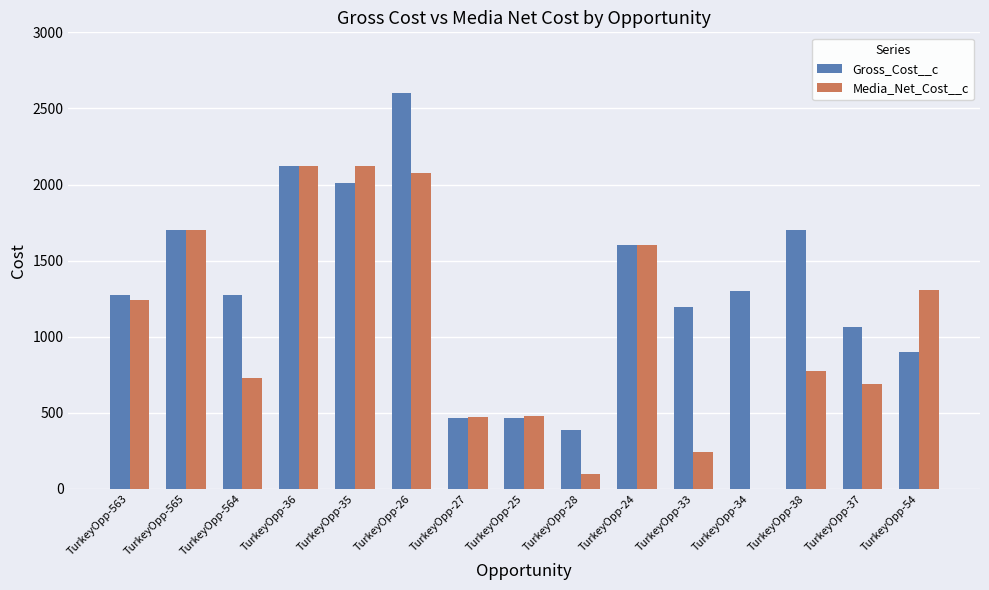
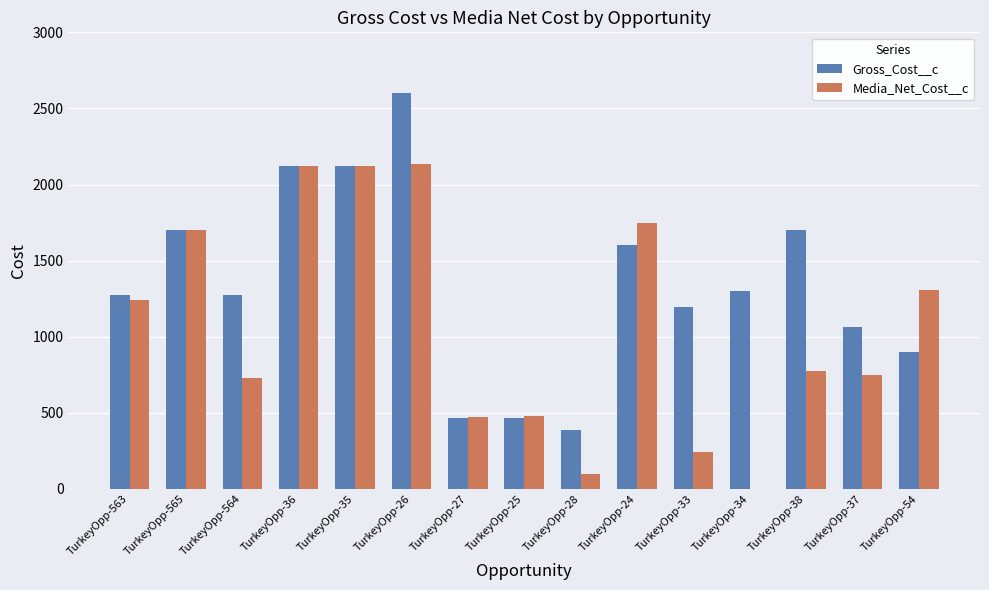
  {
    "Gross_Cost__c": {
      "TurkeyOpp-563": 1280,
      "TurkeyOpp-565": 1700,
      "TurkeyOpp-564": 1280,
      "TurkeyOpp-36": 2130,
-     "TurkeyOpp-35": 2010,
+     "TurkeyOpp-35": 2130,
      "TurkeyOpp-26": 2600,
      "TurkeyOpp-27": 470,
      "TurkeyOpp-25": 470,
      "TurkeyOpp-28": 390,
      "TurkeyOpp-24": 1600,
      "TurkeyOpp-33": 1190,
      "TurkeyOpp-34": 1300,
      "TurkeyOpp-38": 1700,
      "TurkeyOpp-37": 1060,
      "TurkeyOpp-54": 900
    },
    "Media_Net_Cost__c": {
      "TurkeyOpp-563": 1240,
      "TurkeyOpp-565": 1700,
      "TurkeyOpp-564": 730,
      "TurkeyOpp-36": 2130,
      "TurkeyOpp-35": 2130,
-     "TurkeyOpp-26": 2080,
+     "TurkeyOpp-26": 2130,
      "TurkeyOpp-27": 470,
      "TurkeyOpp-25": 480,
      "TurkeyOpp-28": 100,
-     "TurkeyOpp-24": 1600,
+     "TurkeyOpp-24": 1750,
      "TurkeyOpp-33": 240,
      "TurkeyOpp-34": 0,
      "TurkeyOpp-38": 780,
-     "TurkeyOpp-37": 690,
+     "TurkeyOpp-37": 750,
      "TurkeyOpp-54": 1310
    }
  }
